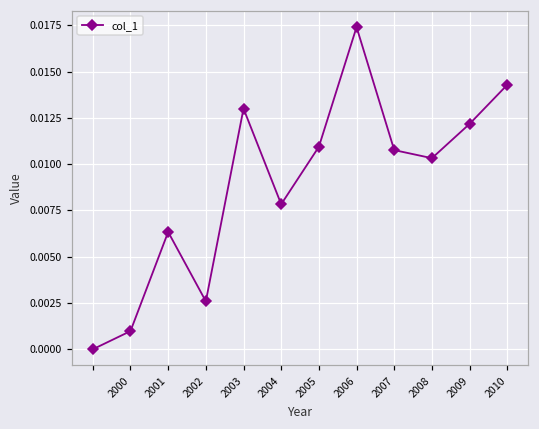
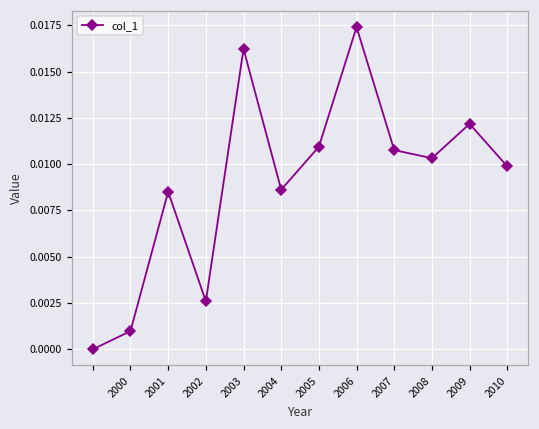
  {
    "2000": 0.0010,
-   "2001": 0.0063,
+   "2001": 0.0085,
    "2002": 0.0026,
-   "2003": 0.0130,
-   "2004": 0.0078,
+   "2003": 0.0162,
+   "2004": 0.0086,
    "2005": 0.0109,
    "2006": 0.0174,
    "2007": 0.0108,
    "2008": 0.0103,
    "2009": 0.0122,
-   "2010": 0.0143
+   "2010": 0.0099
  }
